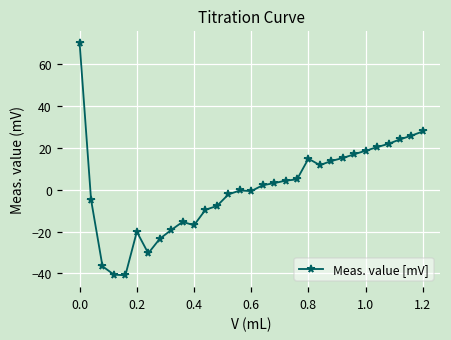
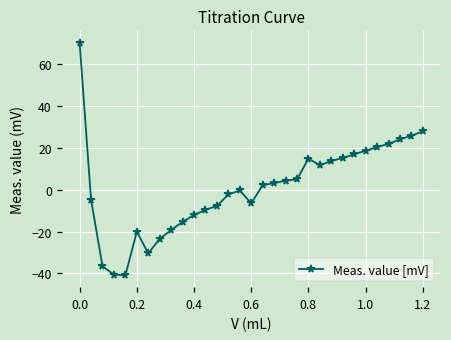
  {
    "0.0": 70,
    "0.2": -20,
-   "0.4": -17,
-   "0.6": -1,
+   "0.4": -12,
+   "0.6": -7,
    "0.8": 15,
    "1.0": 19,
    "1.2": 28
  }
